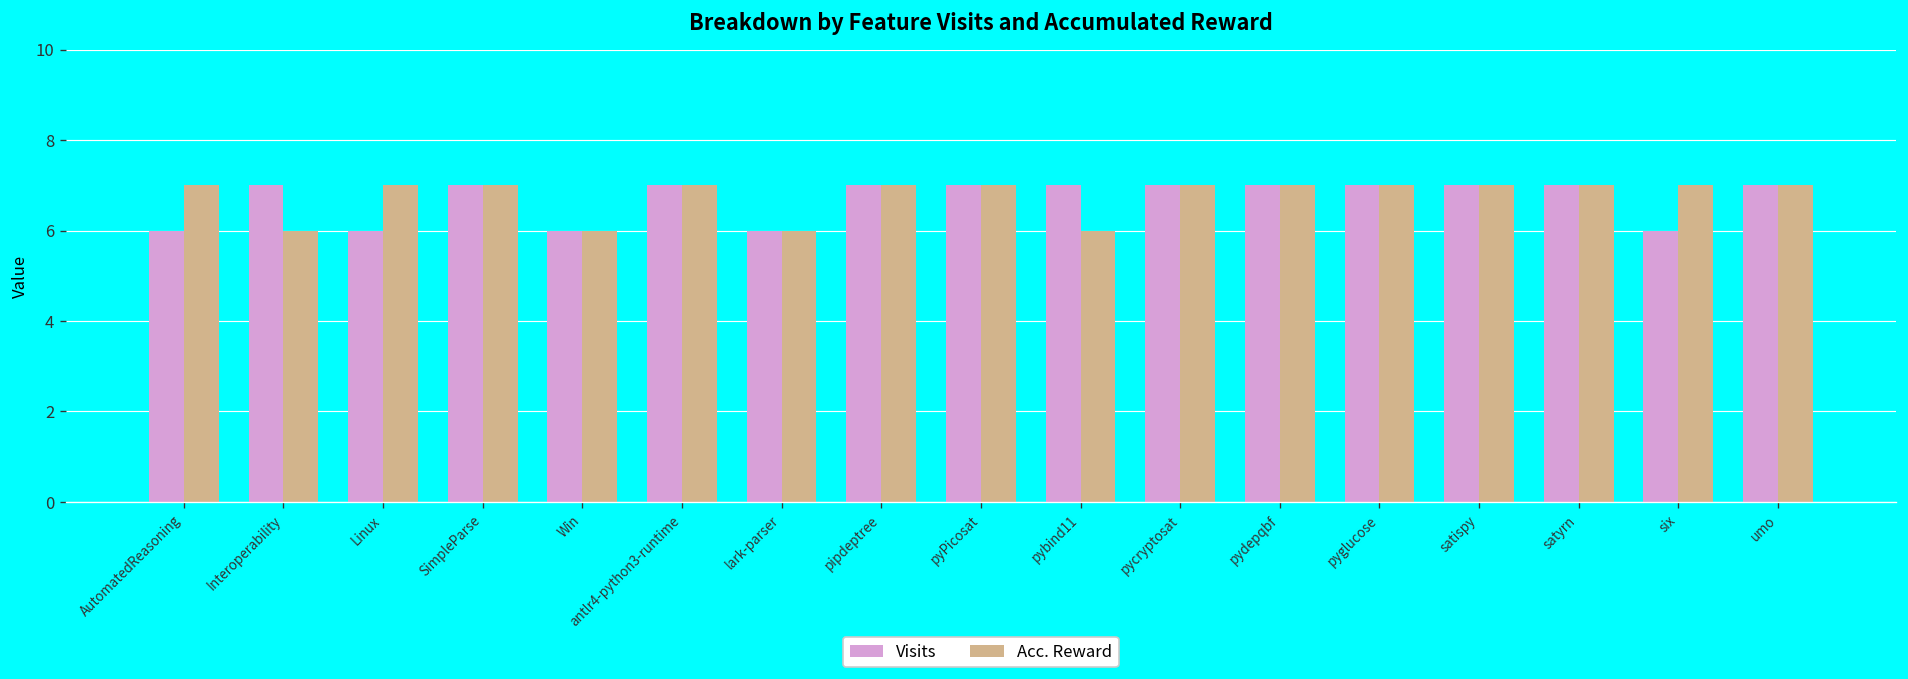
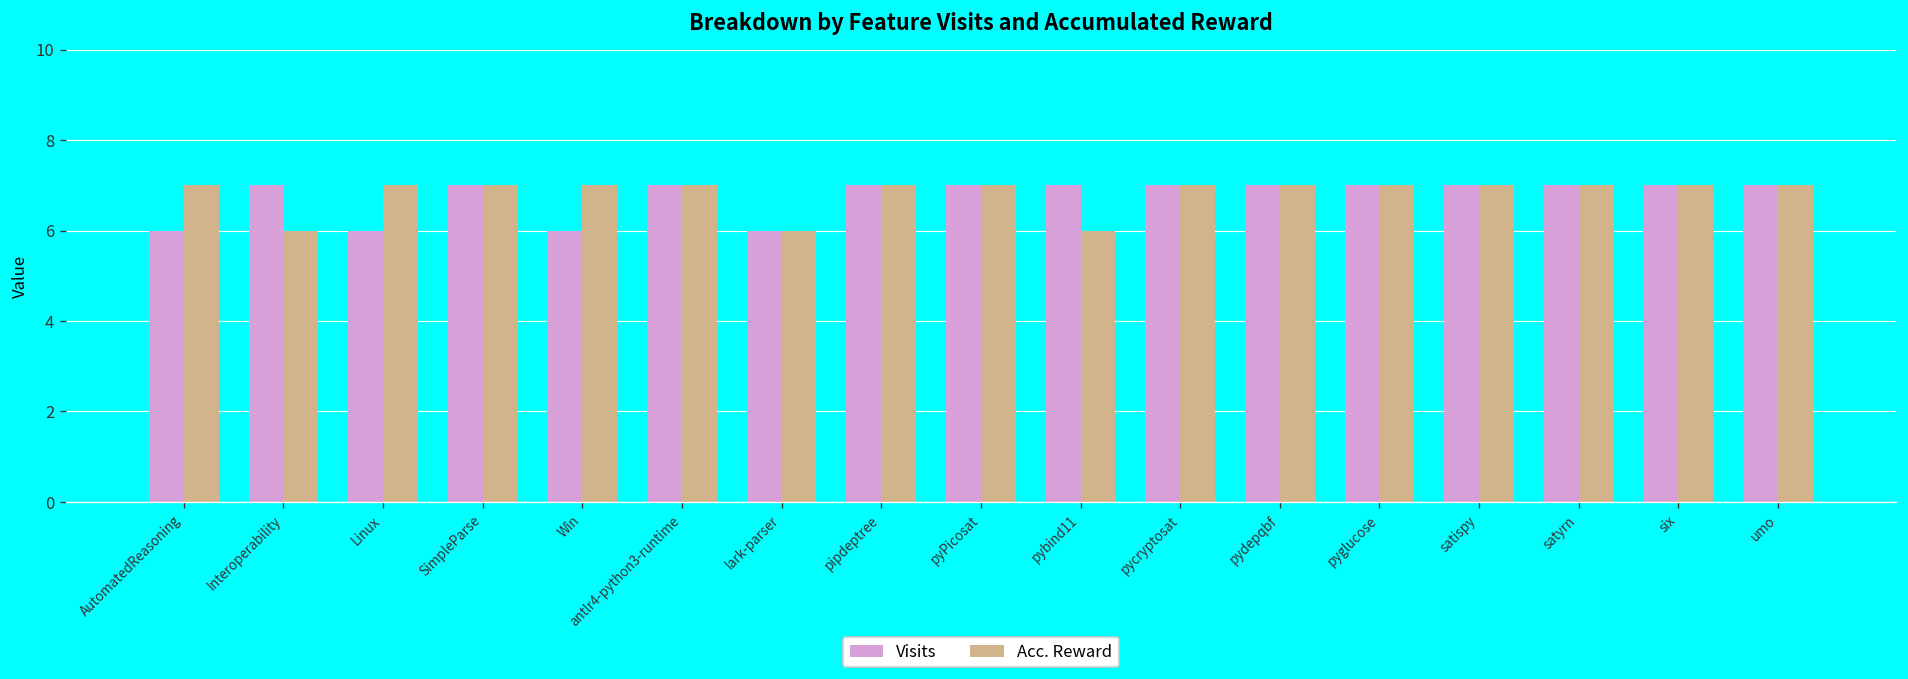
  {
    "Visits": {
      "AutomatedReasoning": 6,
      "Interoperability": 7,
      "Linux": 6,
      "SimpleParse": 7,
      "Win": 6,
      "antlr4-python3-runtime": 7,
      "lark-parser": 6,
      "pipdeptree": 7,
      "pyPicosat": 7,
      "pybind11": 7,
      "pycryptosat": 7,
      "pydepqbf": 7,
      "pyglucose": 7,
      "satispy": 7,
      "satyrn": 7,
-     "six": 6,
+     "six": 7,
      "umo": 7
    },
    "Acc. Reward": {
      "AutomatedReasoning": 7,
      "Interoperability": 6,
      "Linux": 7,
      "SimpleParse": 7,
-     "Win": 6,
+     "Win": 7,
      "antlr4-python3-runtime": 7,
      "lark-parser": 6,
      "pipdeptree": 7,
      "pyPicosat": 7,
      "pybind11": 6,
      "pycryptosat": 7,
      "pydepqbf": 7,
      "pyglucose": 7,
      "satispy": 7,
      "satyrn": 7,
      "six": 7,
      "umo": 7
    }
  }
